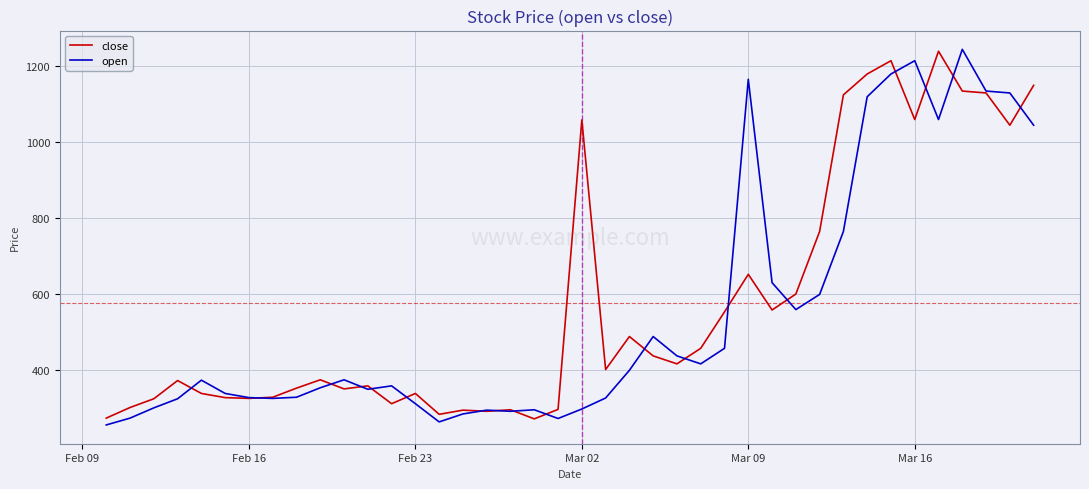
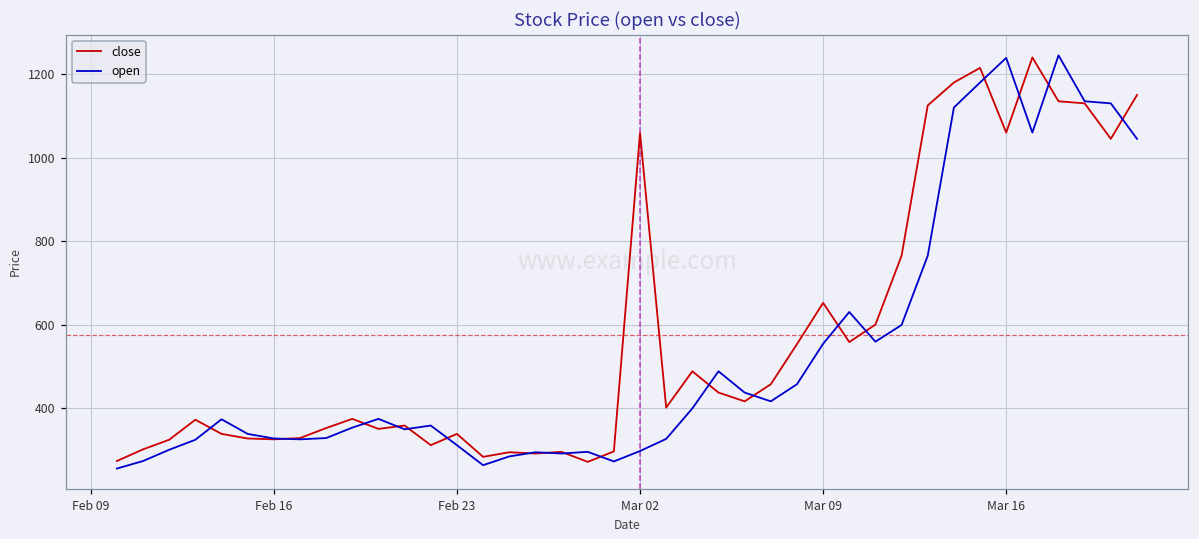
  {
    "close": {
      "Feb 23": 340,
      "Mar 02": 1060,
      "Mar 09": 650,
      "Mar 16": 1060
    },
    "open": {
      "Feb 23": 310,
      "Mar 02": 300,
-     "Mar 09": 1170,
-     "Mar 16": 1220
+     "Mar 09": 550,
+     "Mar 16": 1240
    }
  }
